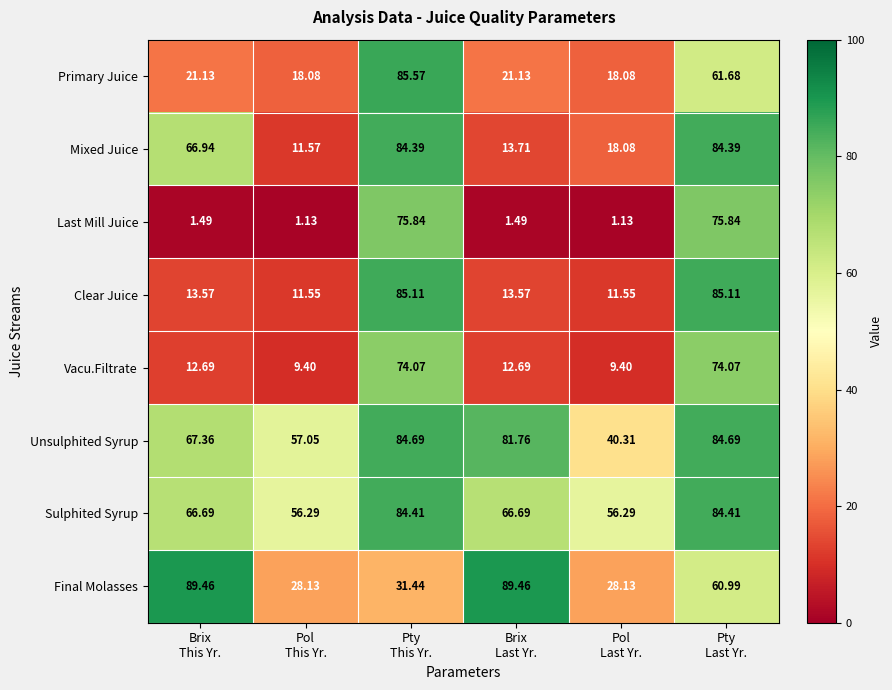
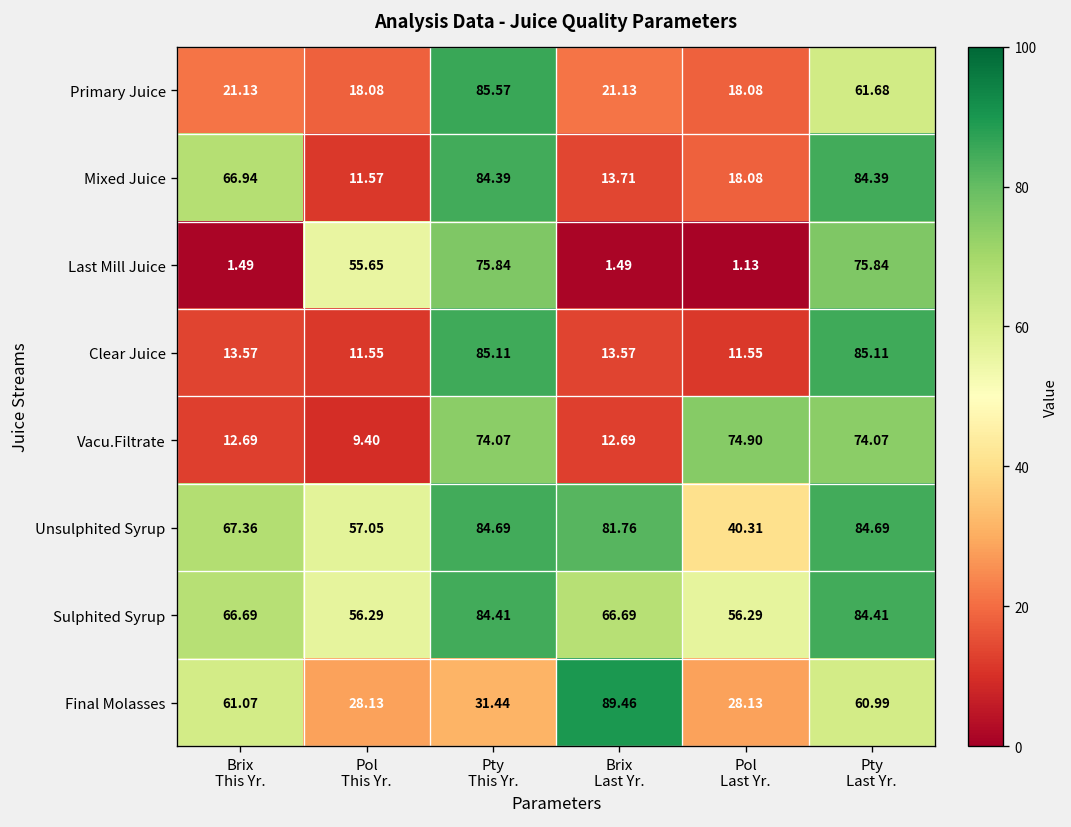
  {
    "Primary Juice": {
      "Brix This Yr.": 21.13,
      "Pol This Yr.": 18.08,
      "Pty This Yr.": 85.57,
      "Brix Last Yr.": 21.13,
      "Pol Last Yr.": 18.08,
      "Pty Last Yr.": 61.68
    },
    "Mixed Juice": {
      "Brix This Yr.": 66.94,
      "Pol This Yr.": 11.57,
      "Pty This Yr.": 84.39,
      "Brix Last Yr.": 13.71,
      "Pol Last Yr.": 18.08,
      "Pty Last Yr.": 84.39
    },
    "Last Mill Juice": {
      "Brix This Yr.": 1.49,
-     "Pol This Yr.": 1.13,
+     "Pol This Yr.": 55.65,
      "Pty This Yr.": 75.84,
      "Brix Last Yr.": 1.49,
      "Pol Last Yr.": 1.13,
      "Pty Last Yr.": 75.84
    },
    "Clear Juice": {
      "Brix This Yr.": 13.57,
      "Pol This Yr.": 11.55,
      "Pty This Yr.": 85.11,
      "Brix Last Yr.": 13.57,
      "Pol Last Yr.": 11.55,
      "Pty Last Yr.": 85.11
    },
    "Vacu.Filtrate": {
      "Brix This Yr.": 12.69,
      "Pol This Yr.": 9.40,
      "Pty This Yr.": 74.07,
      "Brix Last Yr.": 12.69,
-     "Pol Last Yr.": 9.40,
+     "Pol Last Yr.": 74.90,
      "Pty Last Yr.": 74.07
    },
    "Unsulphited Syrup": {
      "Brix This Yr.": 67.36,
      "Pol This Yr.": 57.05,
      "Pty This Yr.": 84.69,
      "Brix Last Yr.": 81.76,
      "Pol Last Yr.": 40.31,
      "Pty Last Yr.": 84.69
    },
    "Sulphited Syrup": {
      "Brix This Yr.": 66.69,
      "Pol This Yr.": 56.29,
      "Pty This Yr.": 84.41,
      "Brix Last Yr.": 66.69,
      "Pol Last Yr.": 56.29,
      "Pty Last Yr.": 84.41
    },
    "Final Molasses": {
-     "Brix This Yr.": 89.46,
+     "Brix This Yr.": 61.07,
      "Pol This Yr.": 28.13,
      "Pty This Yr.": 31.44,
      "Brix Last Yr.": 89.46,
      "Pol Last Yr.": 28.13,
      "Pty Last Yr.": 60.99
    }
  }
